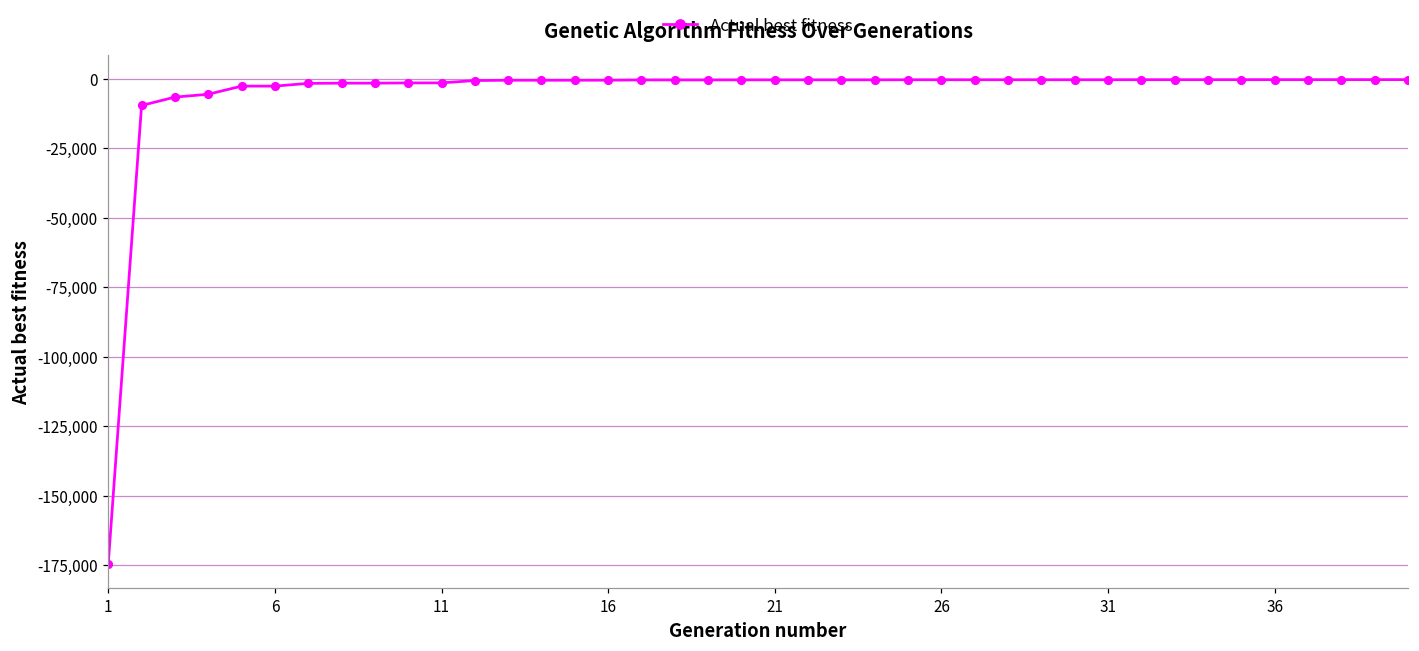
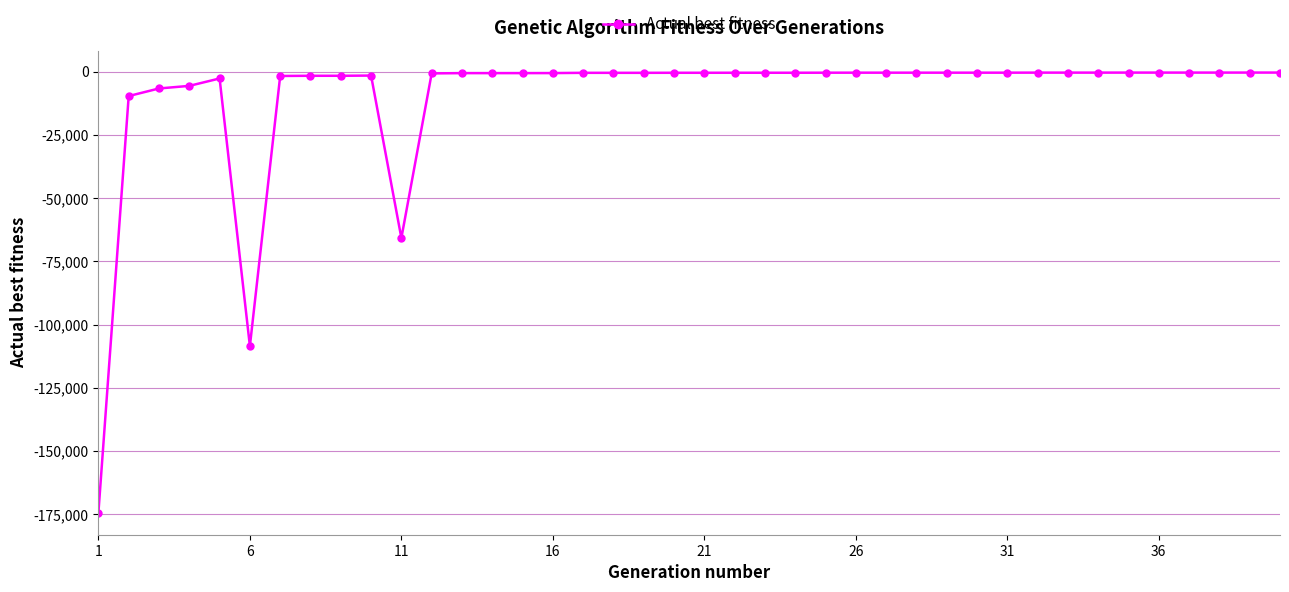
  {
    "1": "-174,000",
-   "6": "-3,000",
-   "11": "-2,000",
+   "6": "-109,000",
+   "11": "-66,000",
    "16": "-1,000",
    "21": "0",
    "26": "0",
    "31": "0",
    "36": "0"
  }
